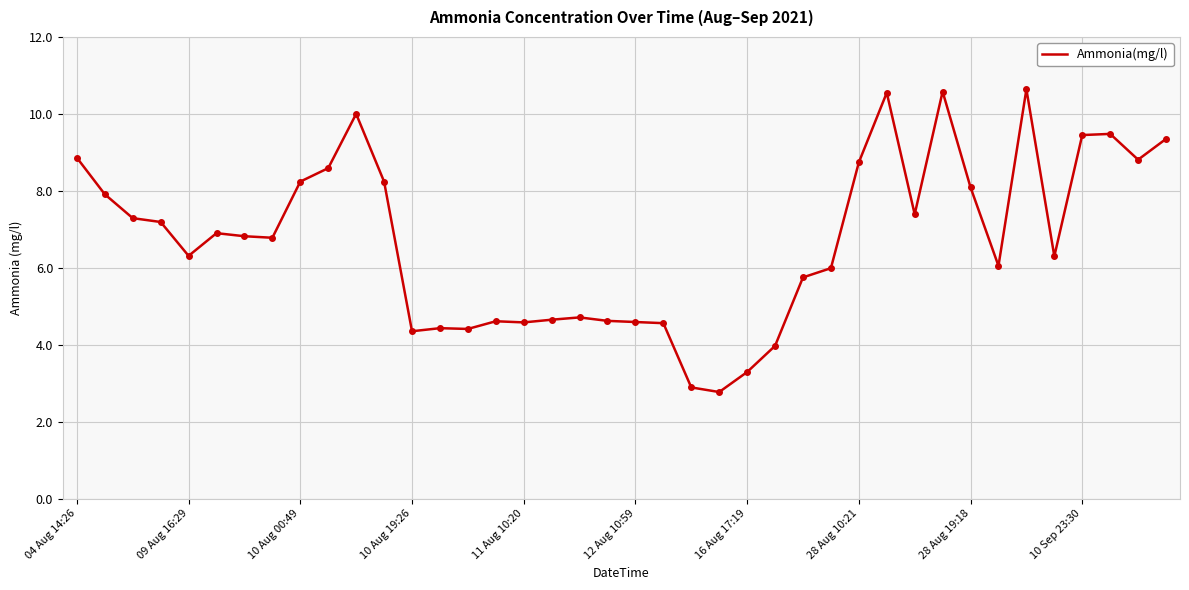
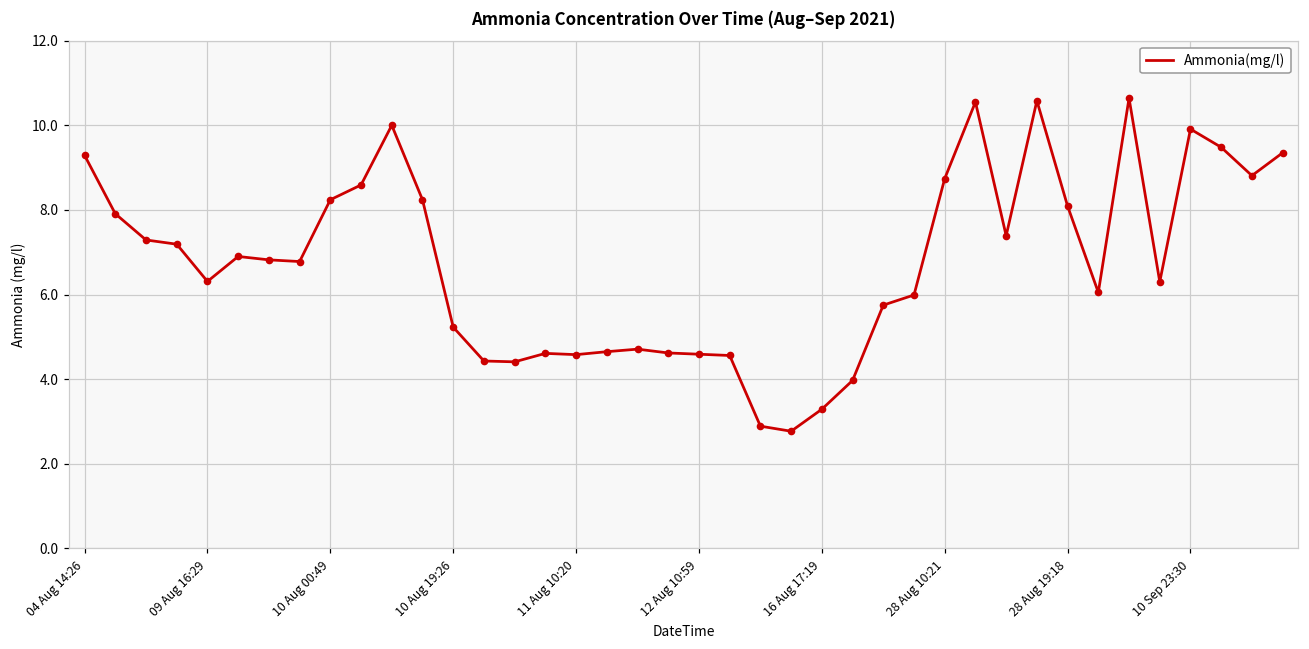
  {
-   "04 Aug 14:26": 8.9,
+   "04 Aug 14:26": 9.3,
    "09 Aug 16:29": 6.3,
    "10 Aug 00:49": 8.2,
-   "10 Aug 19:26": 4.4,
+   "10 Aug 19:26": 5.2,
    "11 Aug 10:20": 4.6,
    "12 Aug 10:59": 4.6,
    "16 Aug 17:19": 3.3,
    "28 Aug 10:21": 8.7,
    "28 Aug 19:18": 8.1,
-   "10 Sep 23:30": 9.5
+   "10 Sep 23:30": 9.9
  }
